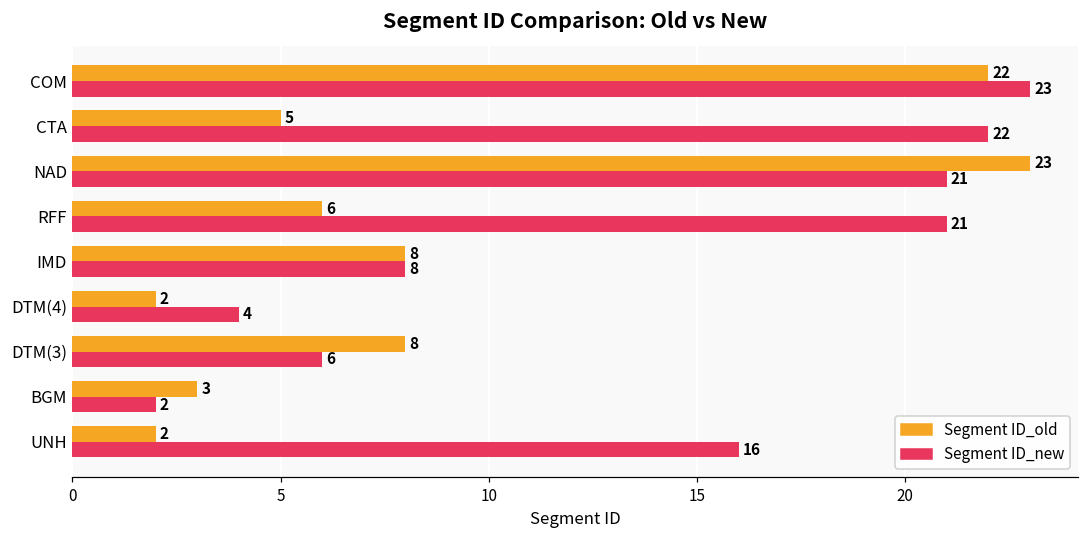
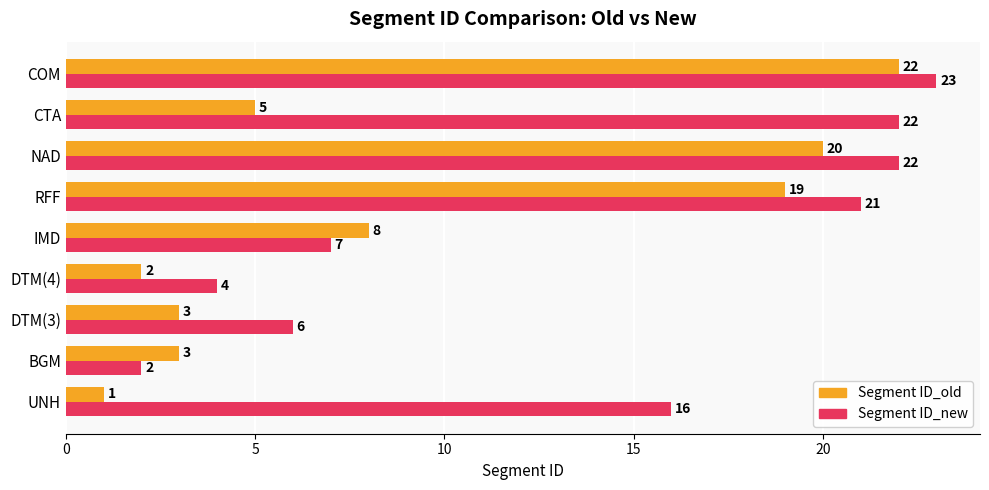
  {
    "Segment ID_old": {
      "COM": 22,
      "CTA": 5,
-     "NAD": 23,
-     "RFF": 6,
+     "NAD": 20,
+     "RFF": 19,
      "IMD": 8,
      "DTM(4)": 2,
-     "DTM(3)": 8,
+     "DTM(3)": 3,
      "BGM": 3,
-     "UNH": 2
+     "UNH": 1
    },
    "Segment ID_new": {
      "COM": 23,
      "CTA": 22,
-     "NAD": 21,
+     "NAD": 22,
      "RFF": 21,
-     "IMD": 8,
+     "IMD": 7,
      "DTM(4)": 4,
      "DTM(3)": 6,
      "BGM": 2,
      "UNH": 16
    }
  }
